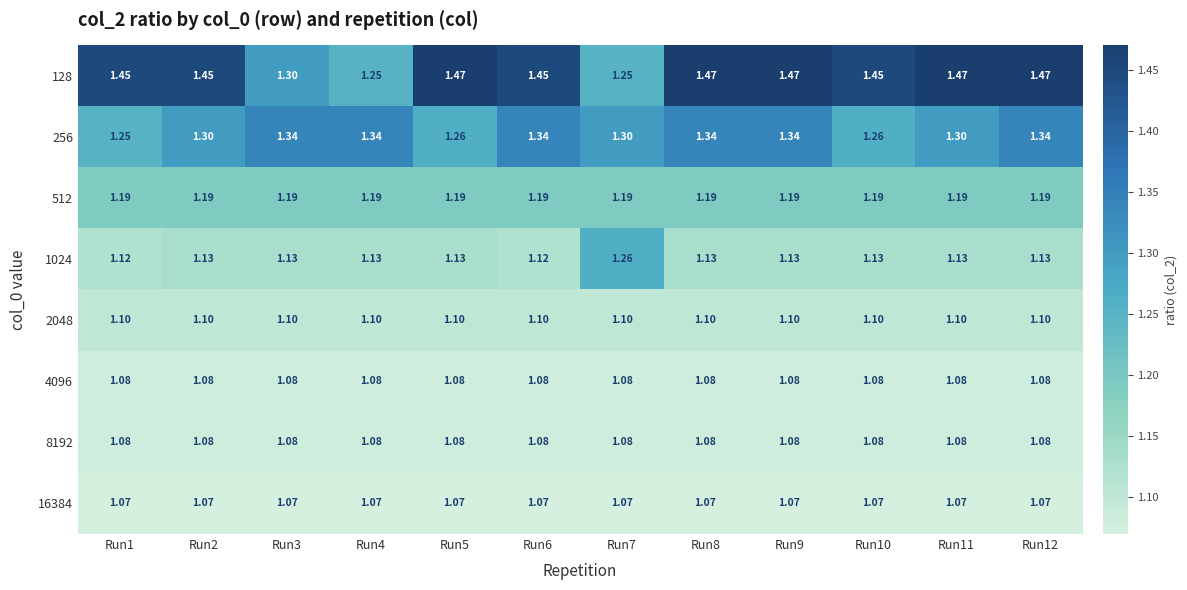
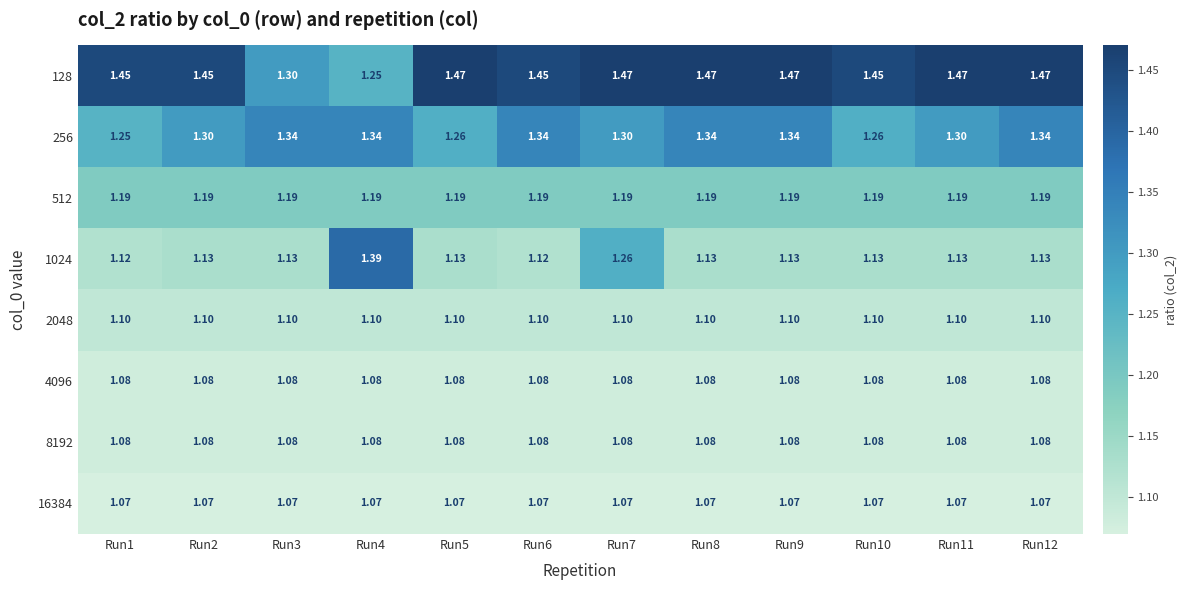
  {
    "128": {
      "Run1": 1.45,
      "Run2": 1.45,
      "Run3": 1.30,
      "Run4": 1.25,
      "Run5": 1.47,
      "Run6": 1.45,
-     "Run7": 1.25,
+     "Run7": 1.47,
      "Run8": 1.47,
      "Run9": 1.47,
      "Run10": 1.45,
      "Run11": 1.47,
      "Run12": 1.47
    },
    "256": {
      "Run1": 1.25,
      "Run2": 1.30,
      "Run3": 1.34,
      "Run4": 1.34,
      "Run5": 1.26,
      "Run6": 1.34,
      "Run7": 1.30,
      "Run8": 1.34,
      "Run9": 1.34,
      "Run10": 1.26,
      "Run11": 1.30,
      "Run12": 1.34
    },
    "512": {
      "Run1": 1.19,
      "Run2": 1.19,
      "Run3": 1.19,
      "Run4": 1.19,
      "Run5": 1.19,
      "Run6": 1.19,
      "Run7": 1.19,
      "Run8": 1.19,
      "Run9": 1.19,
      "Run10": 1.19,
      "Run11": 1.19,
      "Run12": 1.19
    },
    "1024": {
      "Run1": 1.12,
      "Run2": 1.13,
      "Run3": 1.13,
-     "Run4": 1.13,
+     "Run4": 1.39,
      "Run5": 1.13,
      "Run6": 1.12,
      "Run7": 1.26,
      "Run8": 1.13,
      "Run9": 1.13,
      "Run10": 1.13,
      "Run11": 1.13,
      "Run12": 1.13
    },
    "2048": {
      "Run1": 1.10,
      "Run2": 1.10,
      "Run3": 1.10,
      "Run4": 1.10,
      "Run5": 1.10,
      "Run6": 1.10,
      "Run7": 1.10,
      "Run8": 1.10,
      "Run9": 1.10,
      "Run10": 1.10,
      "Run11": 1.10,
      "Run12": 1.10
    },
    "4096": {
      "Run1": 1.08,
      "Run2": 1.08,
      "Run3": 1.08,
      "Run4": 1.08,
      "Run5": 1.08,
      "Run6": 1.08,
      "Run7": 1.08,
      "Run8": 1.08,
      "Run9": 1.08,
      "Run10": 1.08,
      "Run11": 1.08,
      "Run12": 1.08
    },
    "8192": {
      "Run1": 1.08,
      "Run2": 1.08,
      "Run3": 1.08,
      "Run4": 1.08,
      "Run5": 1.08,
      "Run6": 1.08,
      "Run7": 1.08,
      "Run8": 1.08,
      "Run9": 1.08,
      "Run10": 1.08,
      "Run11": 1.08,
      "Run12": 1.08
    },
    "16384": {
      "Run1": 1.07,
      "Run2": 1.07,
      "Run3": 1.07,
      "Run4": 1.07,
      "Run5": 1.07,
      "Run6": 1.07,
      "Run7": 1.07,
      "Run8": 1.07,
      "Run9": 1.07,
      "Run10": 1.07,
      "Run11": 1.07,
      "Run12": 1.07
    }
  }
